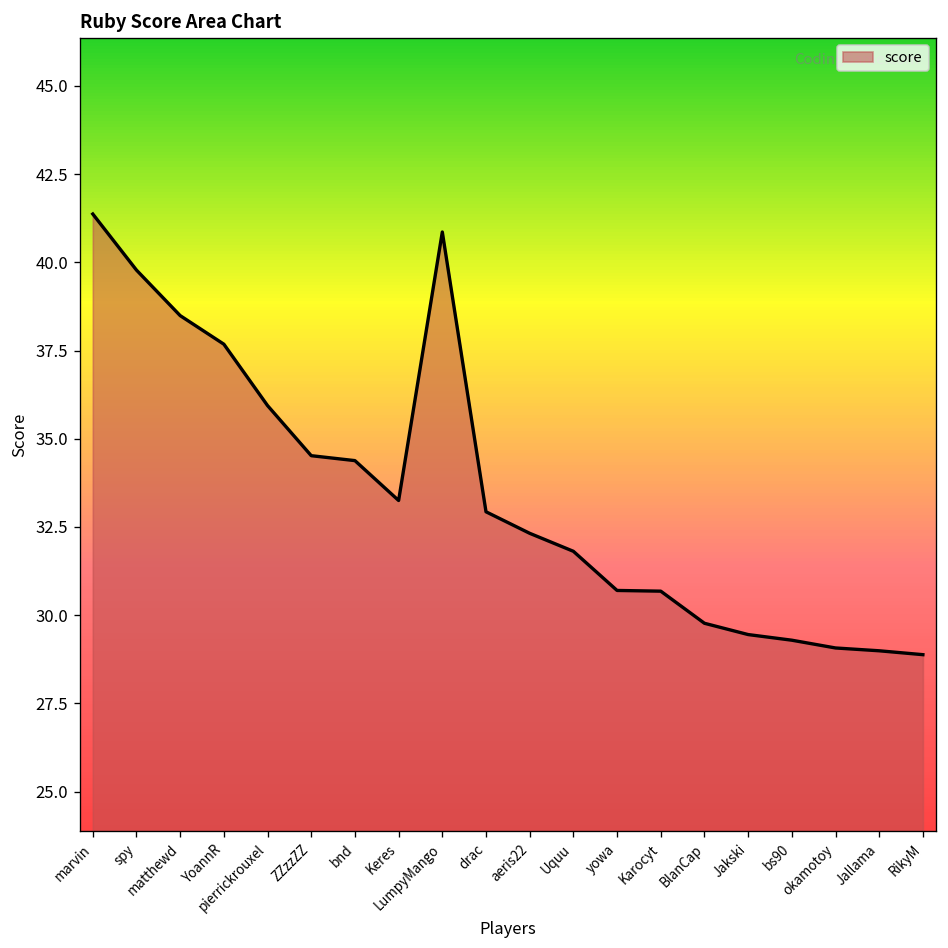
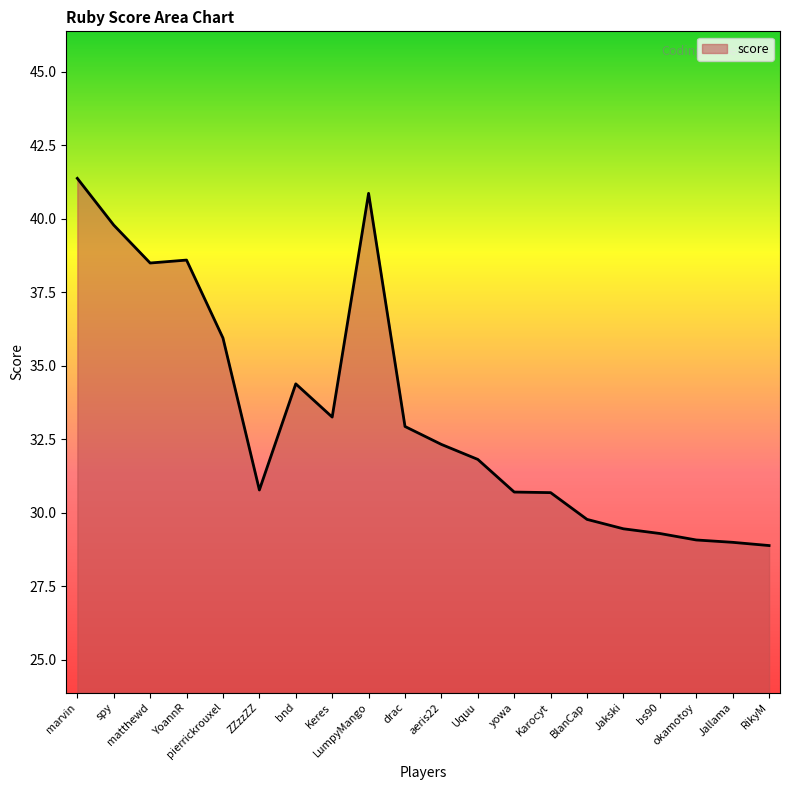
  {
    "marvin": 41.4,
    "spy": 39.8,
    "matthewd": 38.5,
-   "YoannR": 37.7,
+   "YoannR": 38.6,
    "pierrickrouxel": 35.9,
-   "ZZzzZZ": 34.5,
+   "ZZzzZZ": 30.8,
    "bnd": 34.4,
    "Keres": 33.3,
    "LumpyMango": 40.9,
    "drac": 32.9,
    "aeris22": 32.3,
    "Uquu": 31.8,
    "yowa": 30.7,
    "Karocyt": 30.7,
    "BlanCap": 29.8,
    "Jakski": 29.5,
    "bs90": 29.3,
    "okamotoy": 29.1,
    "Jallama": 29.0,
    "RikyM": 28.9
  }
